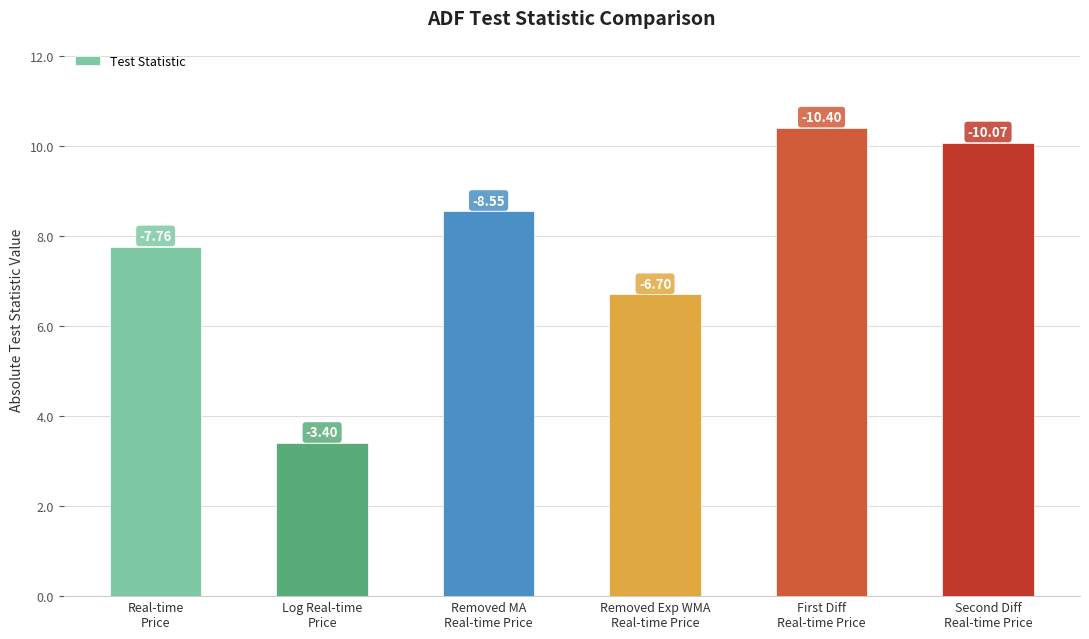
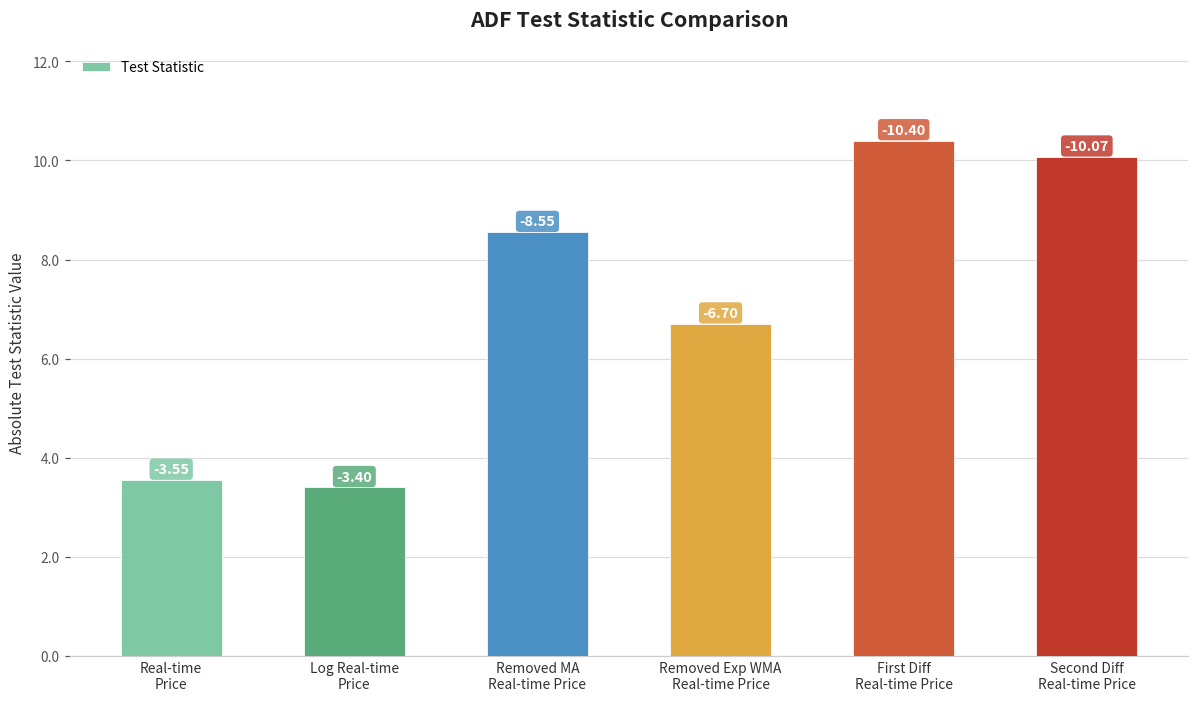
  {
-   "Real-time Price": -7.76
+   "Real-time Price": -3.55
  }
